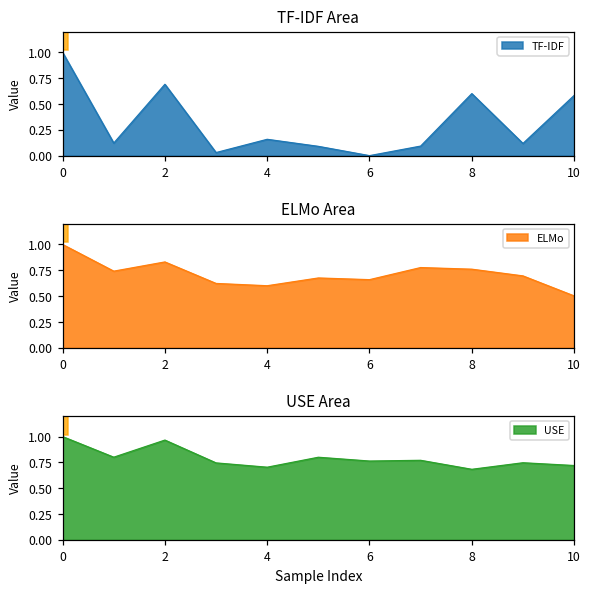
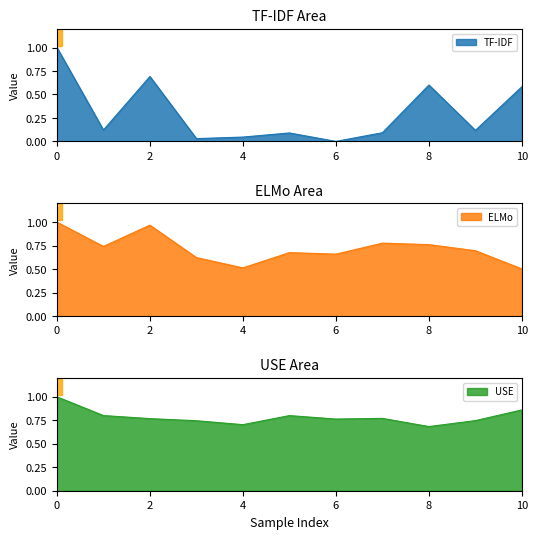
  {
    "TF-IDF Area": {
      "0": 1.0,
      "2": 0.7,
-     "4": 0.2,
+     "4": 0.0,
      "6": 0.0,
      "8": 0.6,
      "10": 0.6
    },
    "ELMo Area": {
      "0": 1.0,
-     "2": 0.8,
-     "4": 0.6,
+     "2": 1.0,
+     "4": 0.5,
      "6": 0.7,
      "8": 0.8,
      "10": 0.5
    },
    "USE Area": {
      "0": 1.0,
-     "2": 1.0,
+     "2": 0.8,
      "4": 0.7,
      "6": 0.8,
      "8": 0.7,
-     "10": 0.7
+     "10": 0.9
    }
  }
